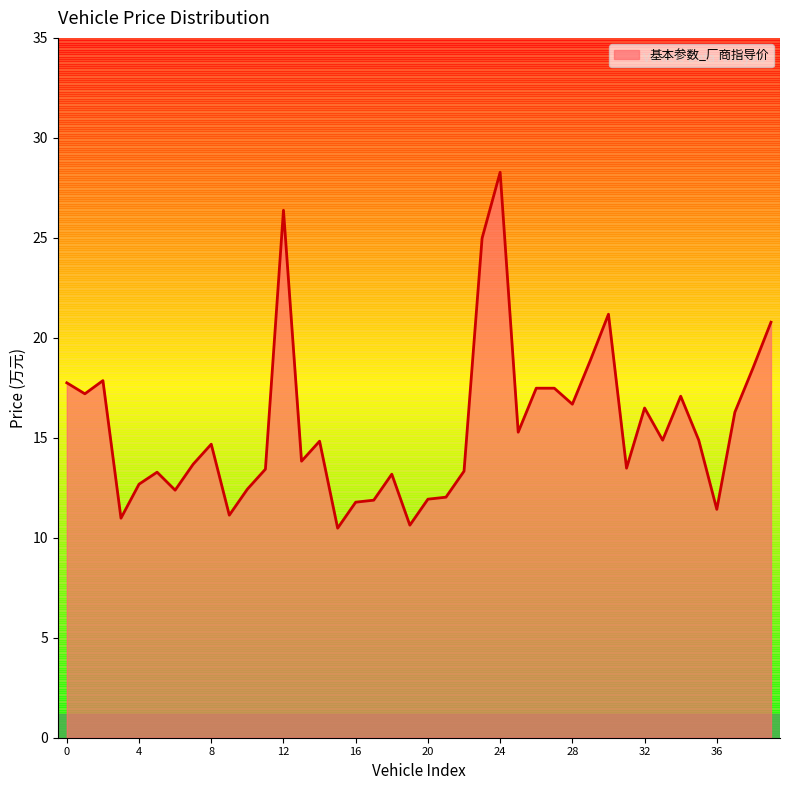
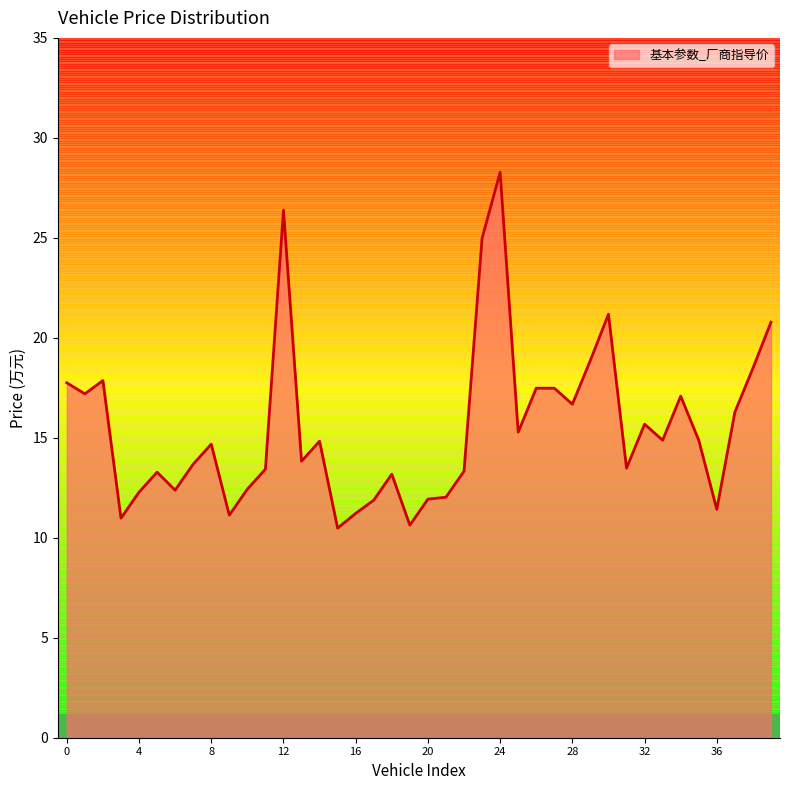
  {
    "0": 17.8,
-   "4": 12.7,
+   "4": 12.3,
    "8": 14.7,
    "12": 26.4,
-   "16": 11.8,
+   "16": 11.2,
    "20": 11.9,
    "24": 28.3,
    "28": 16.7,
-   "32": 16.5,
+   "32": 15.7,
    "36": 11.4
  }
